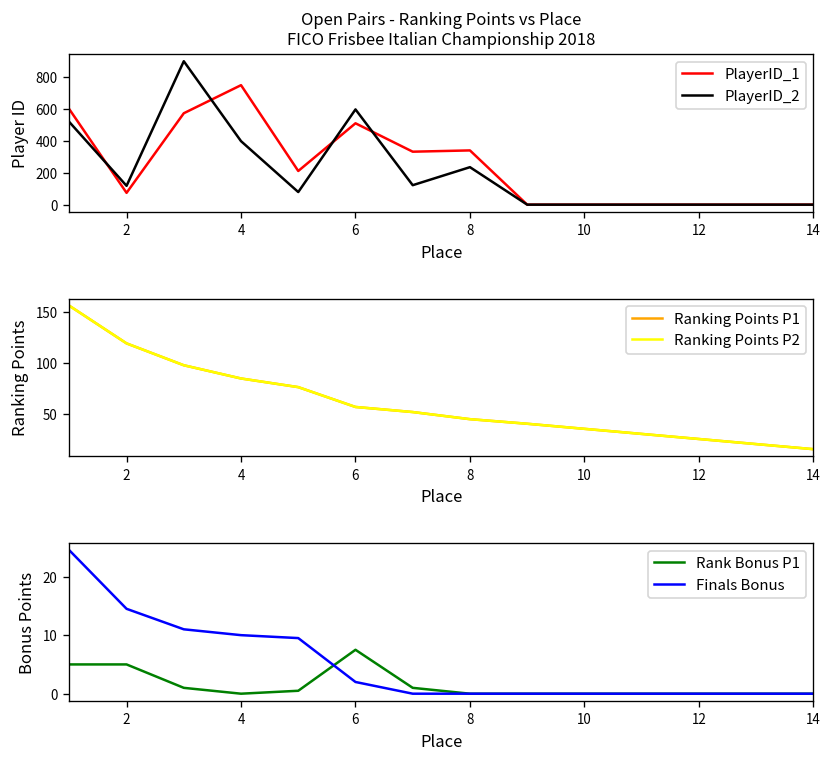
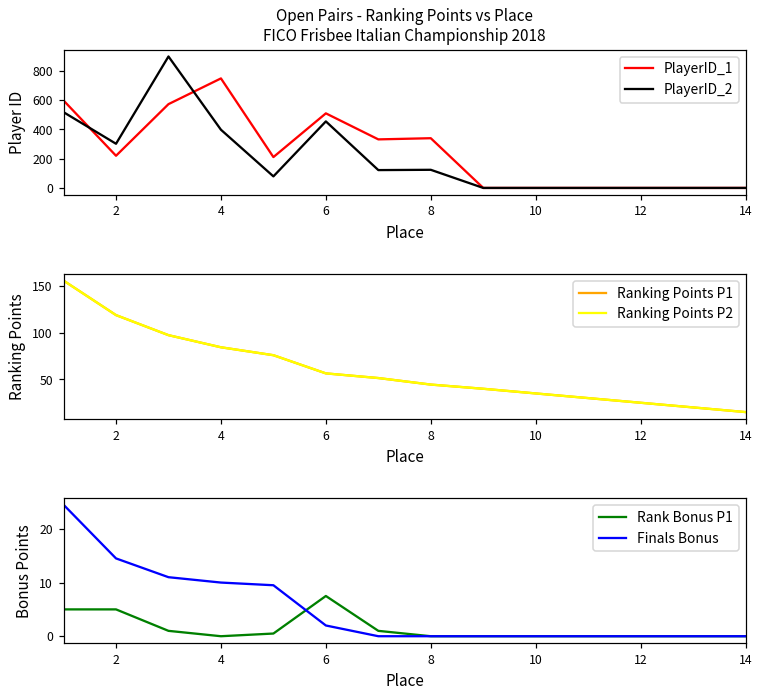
  {
    "Open Pairs - Ranking Points vs Place FICO Frisbee Italian Championship 2018": {
      "PlayerID_1": {
-       "2": 70,
+       "2": 220,
        "4": 750,
        "6": 510,
        "8": 340
      },
      "PlayerID_2": {
-       "2": 120,
+       "2": 300,
        "4": 400,
-       "6": 600,
-       "8": 240
+       "6": 460,
+       "8": 120
      }
    }
  }
